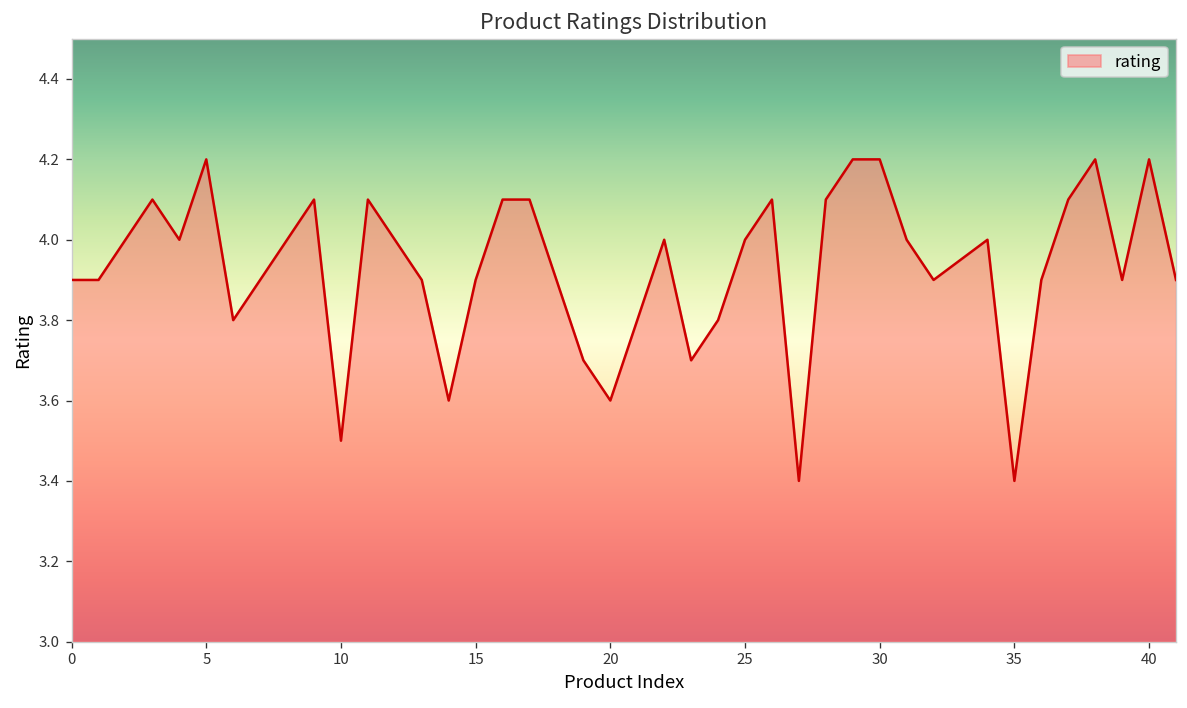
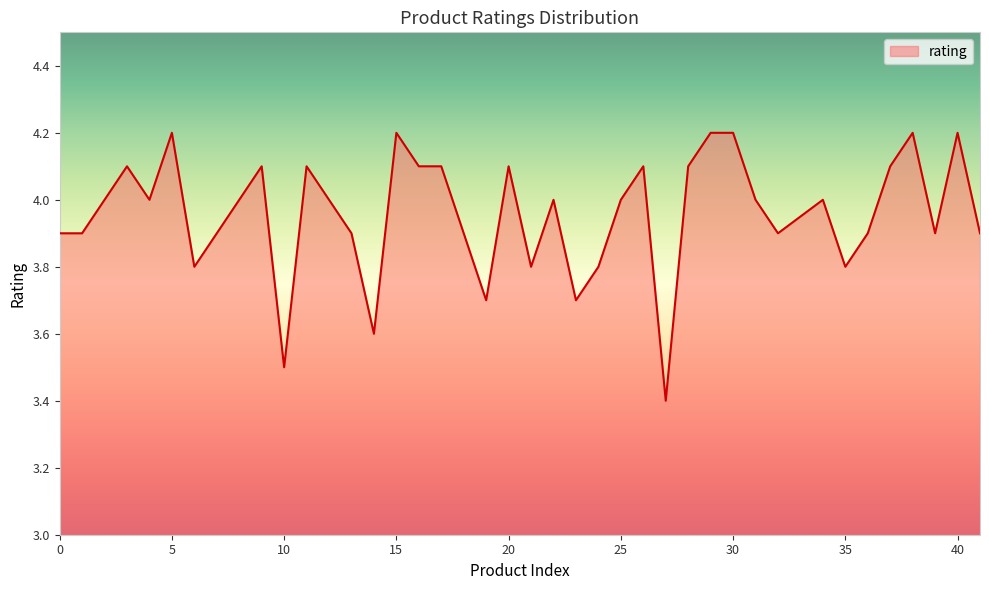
  {
    "0": 3.9,
    "5": 4.2,
    "10": 3.5,
-   "15": 3.9,
-   "20": 3.6,
+   "15": 4.2,
+   "20": 4.1,
    "25": 4.0,
    "30": 4.2,
-   "35": 3.4,
+   "35": 3.8,
    "40": 4.2
  }
